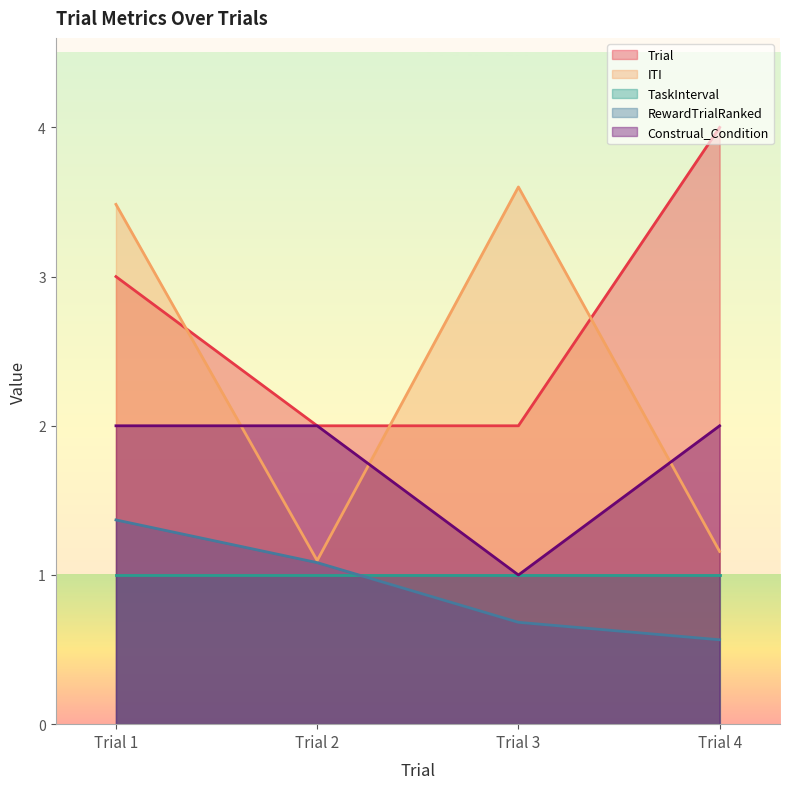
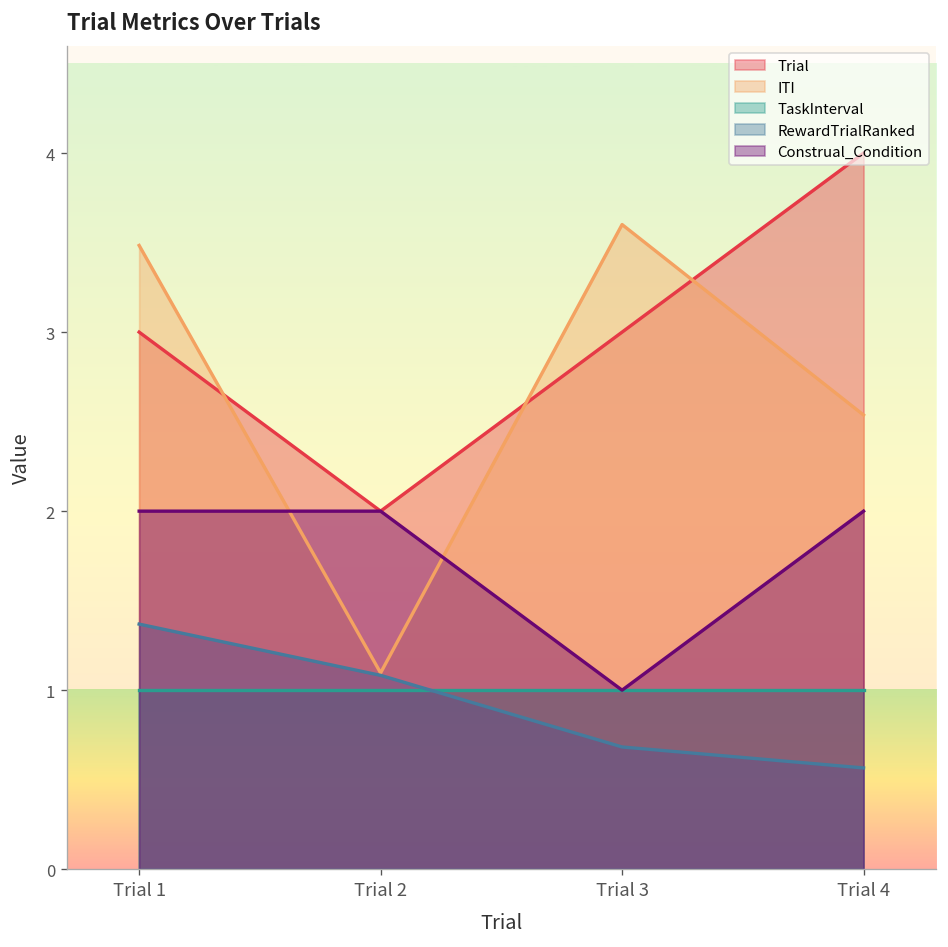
  {
    "Trial": {
      "Trial 1": 3,
-     "Trial 3": 2
+     "Trial 3": 3
    },
    "ITI": {
      "Trial 1": 3.48,
      "Trial 3": 3.60,
-     "Trial 4": 1.16
+     "Trial 4": 2.54
    },
    "Construal_Condition": {
      "Trial 1": 2.00,
      "Trial 4": 2.00
    }
  }
